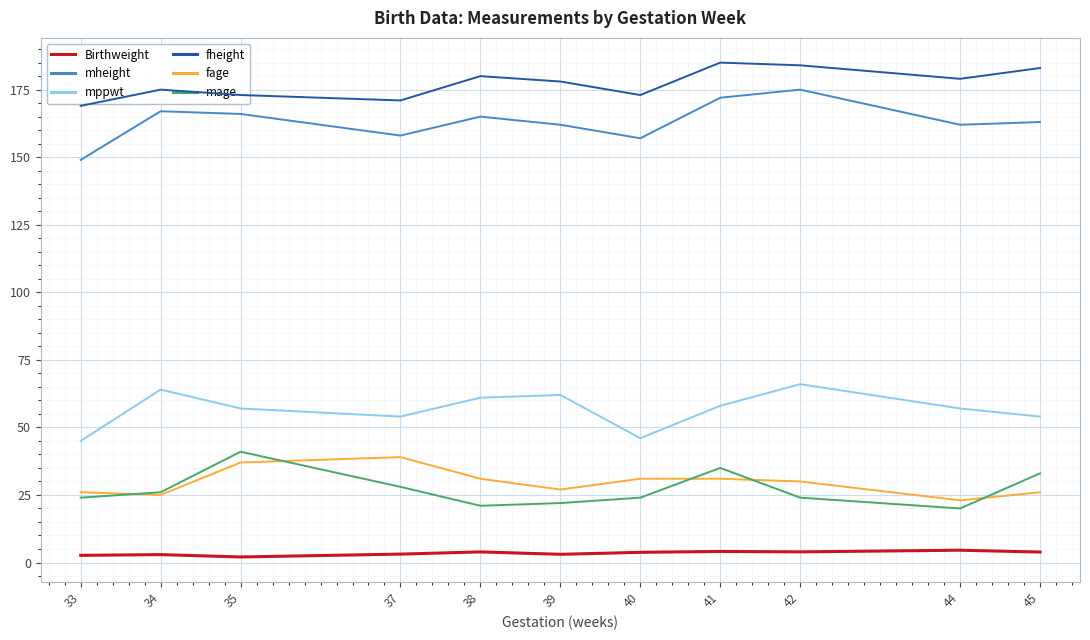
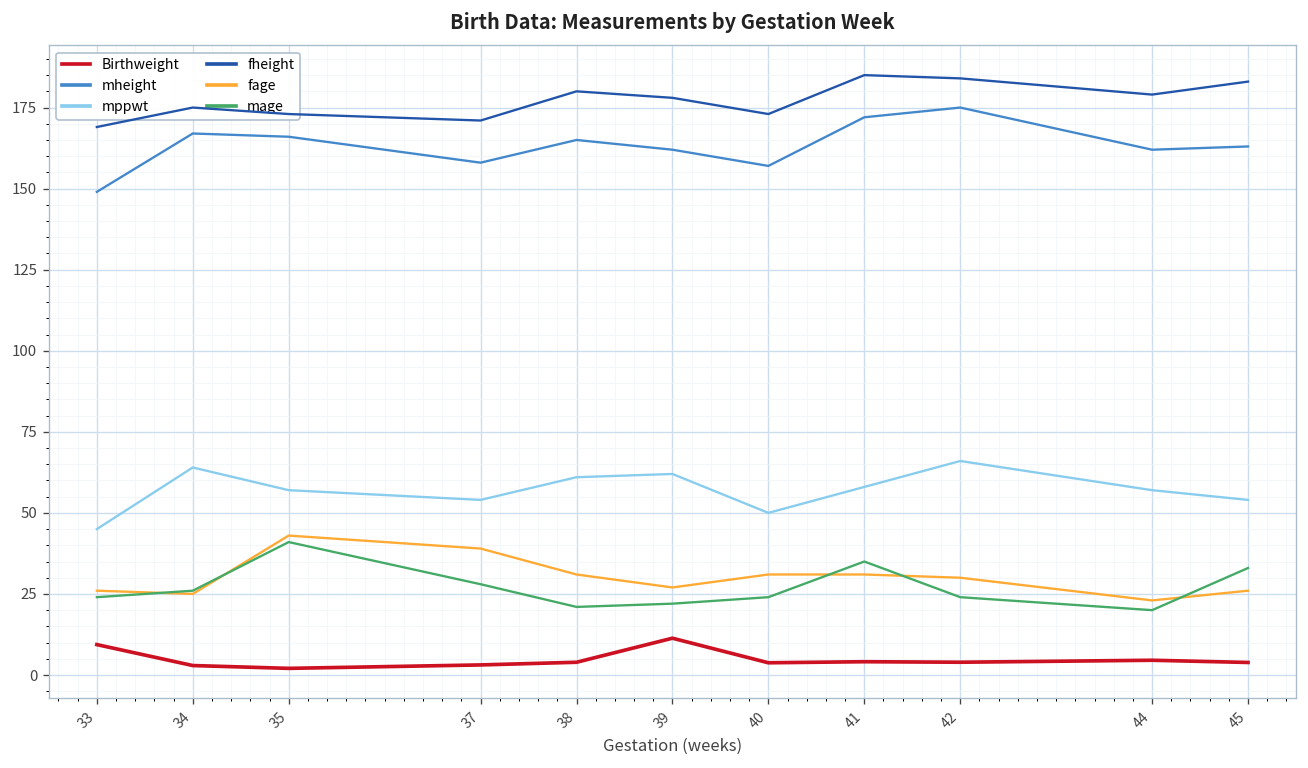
  {
    "Birthweight": {
-     "33": 3,
+     "33": 9,
      "34": 3,
      "35": 2,
      "37": 3,
      "38": 4,
-     "39": 3,
+     "39": 11,
      "40": 4,
      "41": 4,
      "42": 4,
      "44": 5,
      "45": 4
    },
    "mheight": {
      "33": 149,
      "34": 167,
      "35": 166,
      "37": 158,
      "38": 165,
      "39": 162,
      "40": 157,
      "41": 172,
      "42": 175,
      "44": 162,
      "45": 163
    },
    "mppwt": {
      "33": 45,
      "34": 64,
      "35": 57,
      "37": 54,
      "38": 61,
      "39": 62,
-     "40": 46,
+     "40": 50,
      "41": 58,
      "42": 66,
      "44": 57,
      "45": 54
    },
    "fheight": {
      "33": 169,
      "37": 171,
      "38": 180,
      "39": 178,
      "40": 173,
      "41": 185,
      "42": 184,
      "44": 179,
      "45": 183
    },
    "fage": {
      "33": 26,
      "34": 25,
-     "35": 37,
+     "35": 43,
      "37": 39,
      "38": 31,
      "39": 27,
      "40": 31,
      "41": 31,
      "42": 30,
      "44": 23,
      "45": 26
    },
    "mage": {
      "33": 24,
      "34": 26,
      "35": 41,
      "37": 28,
      "38": 21,
      "39": 22,
      "40": 24,
      "41": 35,
      "42": 24,
      "44": 20,
      "45": 33
    }
  }
